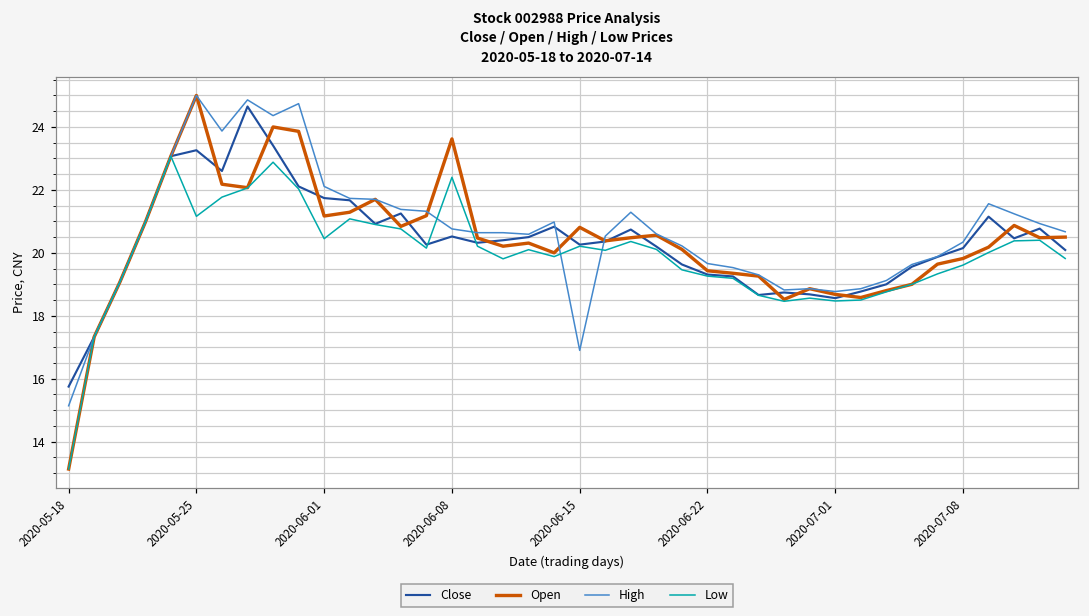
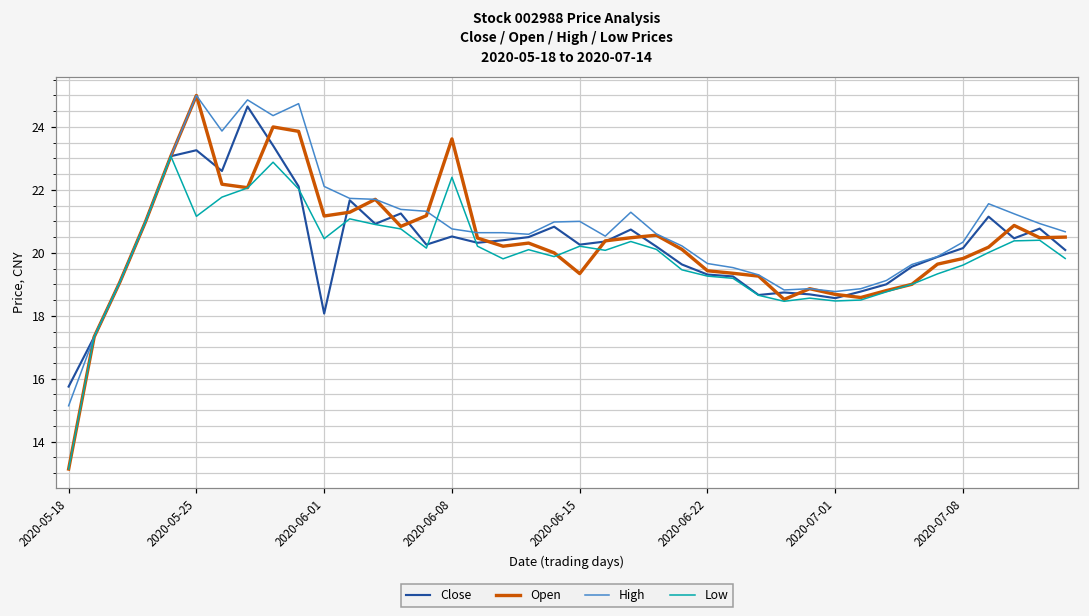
  {
    "Close": {
      "2020-05-18": 15.8,
      "2020-05-25": 23.3,
-     "2020-06-01": 21.7,
+     "2020-06-01": 18.1,
      "2020-06-08": 20.5,
      "2020-07-01": 18.6,
      "2020-07-08": 20.2
    },
    "Open": {
      "2020-06-01": 21.2,
      "2020-06-08": 23.6,
-     "2020-06-15": 20.8,
+     "2020-06-15": 19.3,
      "2020-06-22": 19.4,
      "2020-07-01": 18.7,
      "2020-07-08": 19.8
    },
    "High": {
      "2020-05-18": 15.1,
      "2020-06-01": 22.1,
      "2020-06-08": 20.8,
-     "2020-06-15": 16.9,
+     "2020-06-15": 21.0,
      "2020-06-22": 19.7,
      "2020-07-01": 18.8,
      "2020-07-08": 20.3
    },
    "Low": {
      "2020-05-25": 21.2,
      "2020-06-01": 20.5,
      "2020-06-08": 22.4,
      "2020-07-01": 18.5,
      "2020-07-08": 19.6
    }
  }
